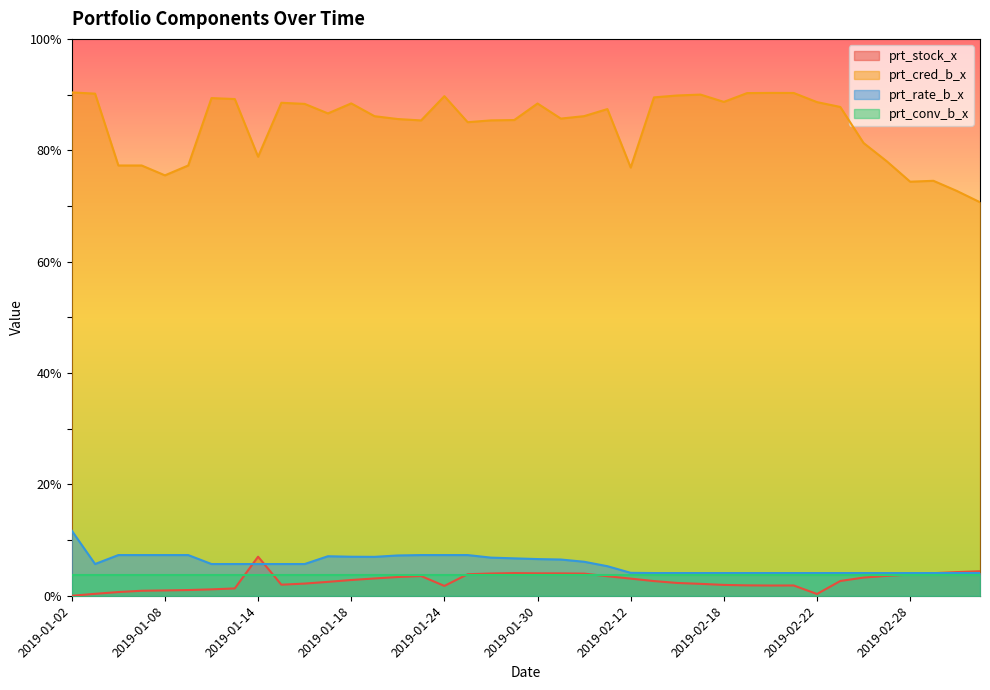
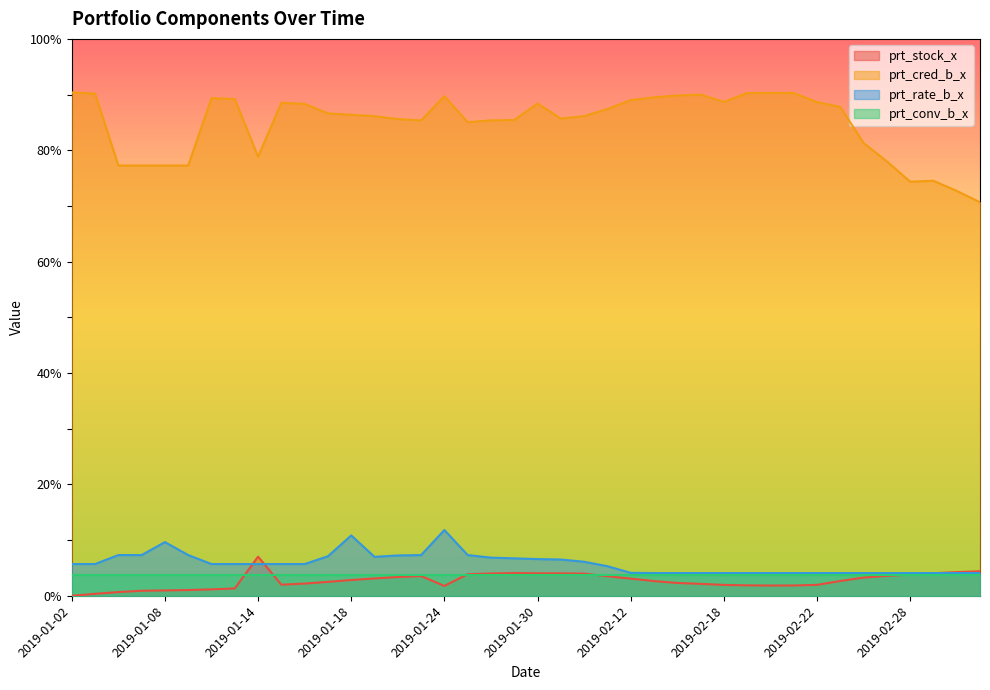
  {
    "prt_stock_x": {
      "2019-01-02": "0%",
      "2019-01-08": "1%",
      "2019-01-14": "7%",
      "2019-01-18": "3%",
      "2019-01-24": "2%",
      "2019-02-12": "3%",
      "2019-02-18": "2%",
-     "2019-02-22": "0%"
+     "2019-02-22": "2%"
    },
    "prt_cred_b_x": {
      "2019-01-02": "90%",
-     "2019-01-08": "76%",
+     "2019-01-08": "77%",
      "2019-01-14": "79%",
-     "2019-01-18": "88%",
+     "2019-01-18": "86%",
      "2019-01-24": "90%",
      "2019-01-30": "88%",
-     "2019-02-12": "77%",
+     "2019-02-12": "89%",
      "2019-02-18": "89%",
      "2019-02-22": "89%",
      "2019-02-28": "74%"
    },
    "prt_rate_b_x": {
-     "2019-01-02": "12%",
-     "2019-01-08": "7%",
+     "2019-01-02": "6%",
+     "2019-01-08": "10%",
      "2019-01-14": "6%",
-     "2019-01-18": "7%",
-     "2019-01-24": "7%",
+     "2019-01-18": "11%",
+     "2019-01-24": "12%",
      "2019-01-30": "7%"
    },
    "prt_conv_b_x": {
      "2019-01-02": "4%",
      "2019-01-08": "4%",
      "2019-01-14": "4%",
      "2019-01-18": "4%",
      "2019-01-24": "4%"
    }
  }
